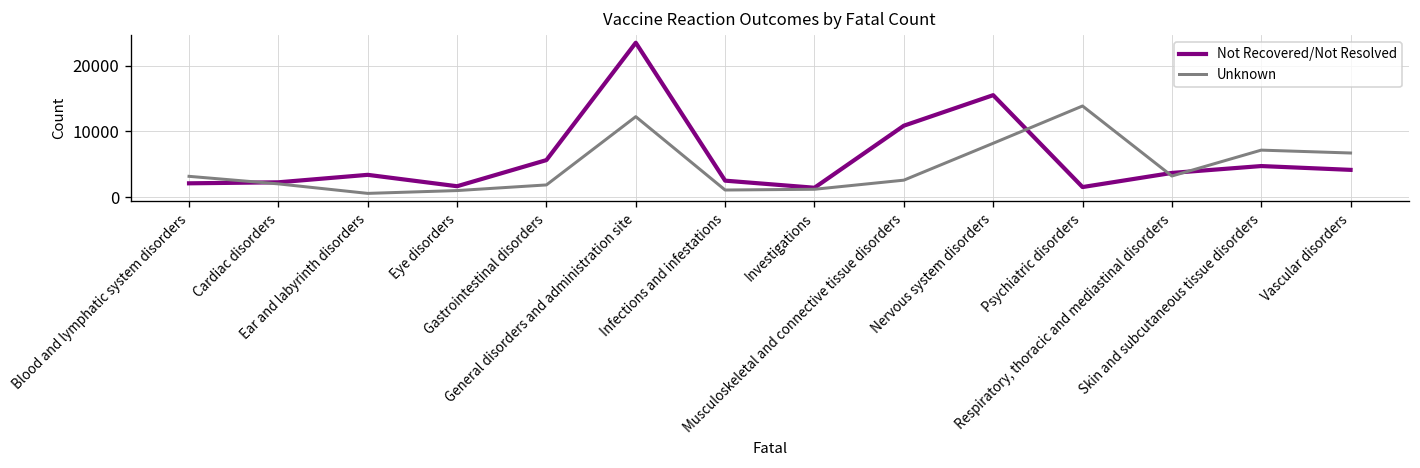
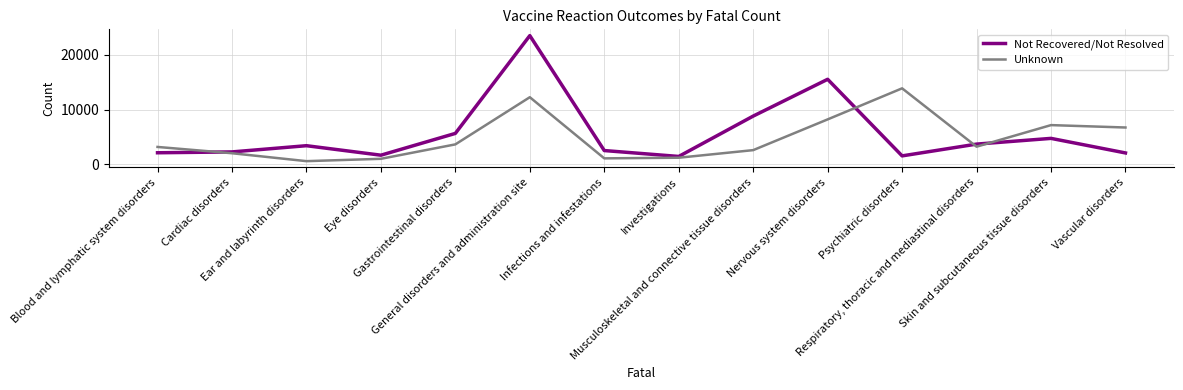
  {
    "Not Recovered/Not Resolved": {
      "Blood and lymphatic system disorders": 2000,
      "Ear and labyrinth disorders": 3000,
      "Eye disorders": 2000,
      "Gastrointestinal disorders": 6000,
      "General disorders and administration site": 24000,
      "Infections and infestations": 3000,
-     "Musculoskeletal and connective tissue disorders": 11000,
+     "Musculoskeletal and connective tissue disorders": 9000,
      "Nervous system disorders": 16000,
      "Psychiatric disorders": 2000,
      "Respiratory, thoracic and mediastinal disorders": 4000,
      "Skin and subcutaneous tissue disorders": 5000,
-     "Vascular disorders": 4000
+     "Vascular disorders": 2000
    },
    "Unknown": {
      "Blood and lymphatic system disorders": 3000,
      "Ear and labyrinth disorders": 1000,
      "Eye disorders": 1000,
-     "Gastrointestinal disorders": 2000,
+     "Gastrointestinal disorders": 4000,
      "General disorders and administration site": 12000,
      "Infections and infestations": 1000,
      "Musculoskeletal and connective tissue disorders": 3000,
      "Nervous system disorders": 8000,
      "Psychiatric disorders": 14000,
      "Respiratory, thoracic and mediastinal disorders": 3000,
      "Skin and subcutaneous tissue disorders": 7000,
      "Vascular disorders": 7000
    }
  }
